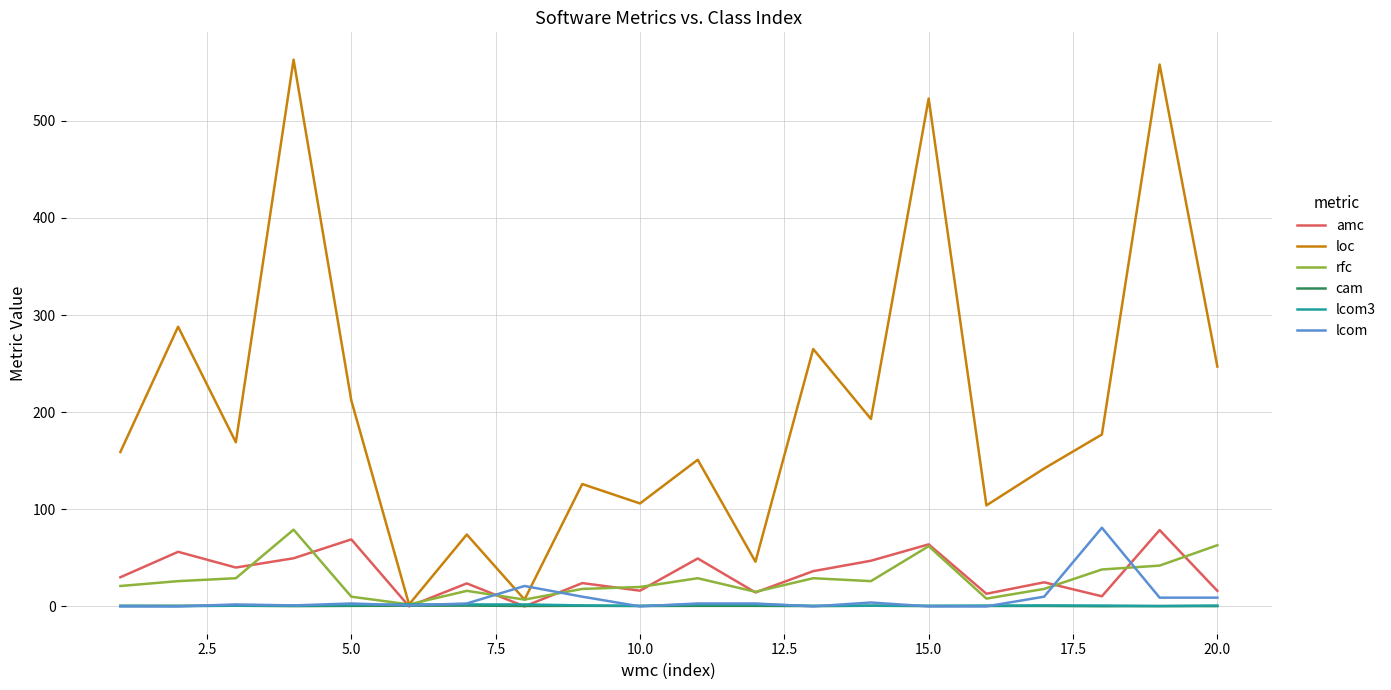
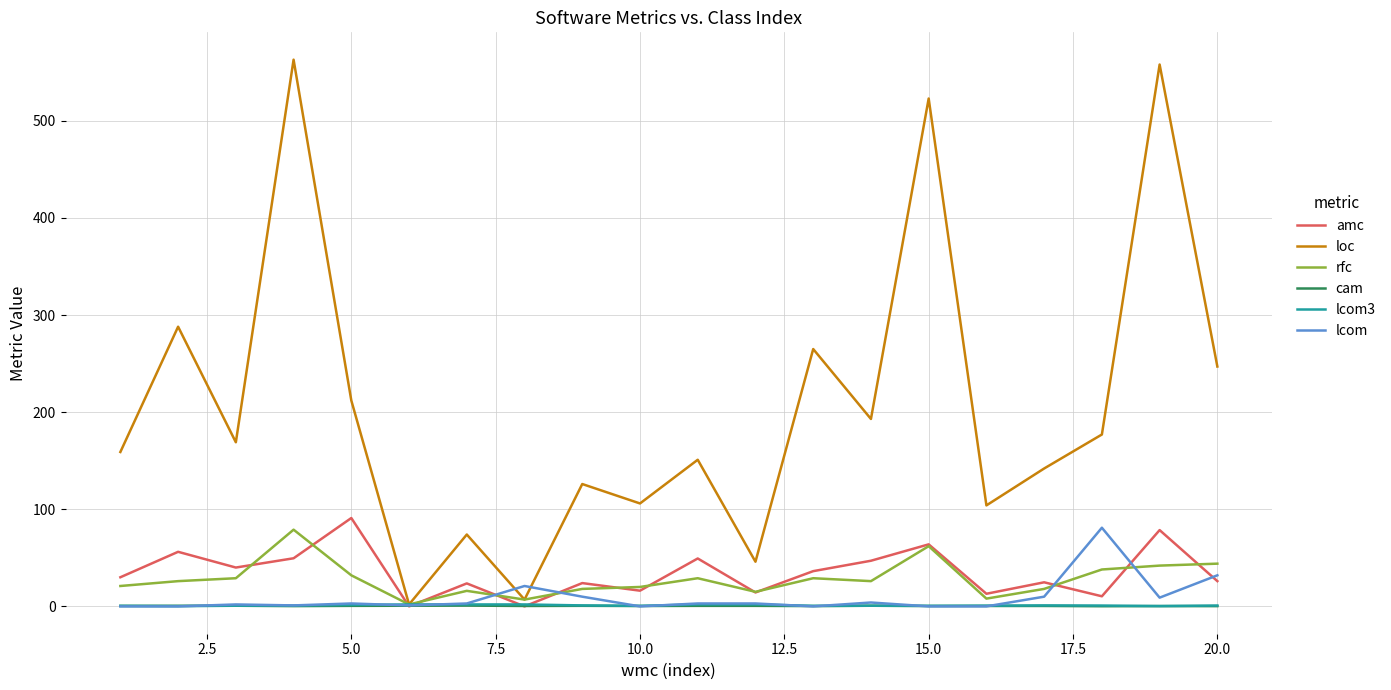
  {
    "amc": {
-     "5.0": 70,
+     "5.0": 90,
      "10.0": 20,
-     "20.0": 20
+     "20.0": 30
    },
    "loc": {
      "5.0": 210,
      "10.0": 110,
      "15.0": 520,
      "20.0": 250
    },
    "rfc": {
-     "5.0": 10,
+     "5.0": 30,
      "10.0": 20,
-     "20.0": 60
+     "20.0": 40
    },
    "lcom": {
-     "20.0": 10
+     "20.0": 30
    }
  }
